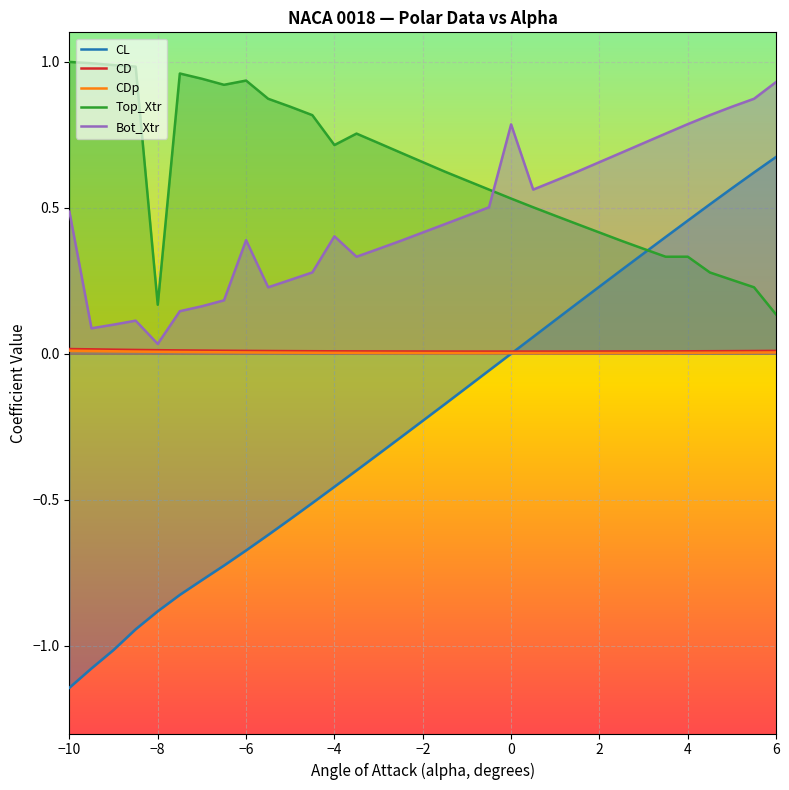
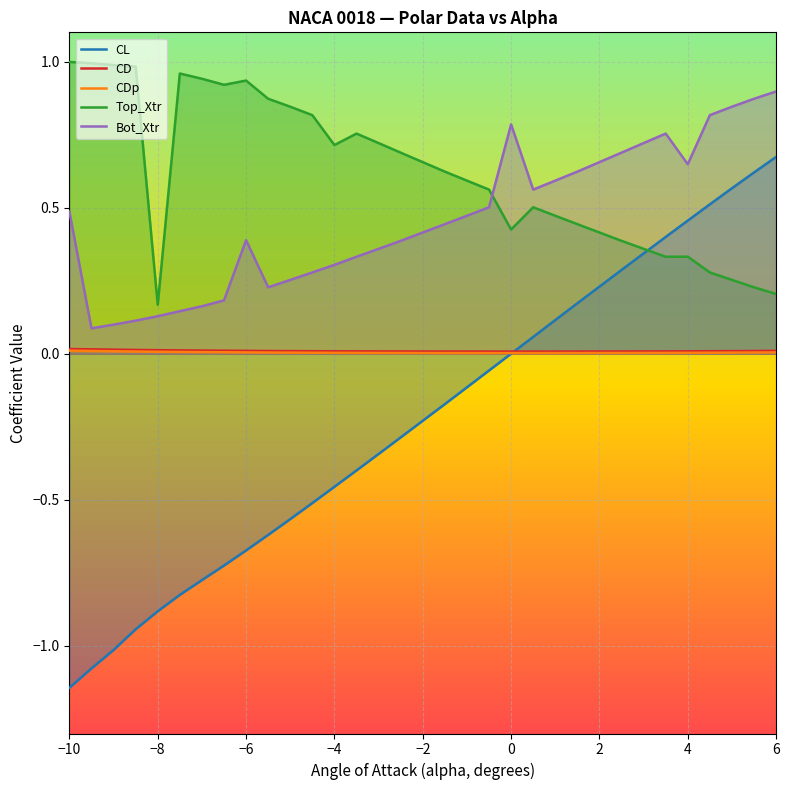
  {
    "Top_Xtr": {
      "−10": 1.00,
      "−8": 0.17,
      "−6": 0.93,
      "−4": 0.71,
-     "0": 0.53,
+     "0": 0.43,
      "4": 0.33,
-     "6": 0.13
+     "6": 0.20
    },
    "Bot_Xtr": {
      "−10": 0.49,
-     "−8": 0.03,
+     "−8": 0.13,
      "−6": 0.39,
-     "−4": 0.40,
+     "−4": 0.30,
      "0": 0.79,
-     "4": 0.79,
-     "6": 0.93
+     "4": 0.65,
+     "6": 0.90
    }
  }
